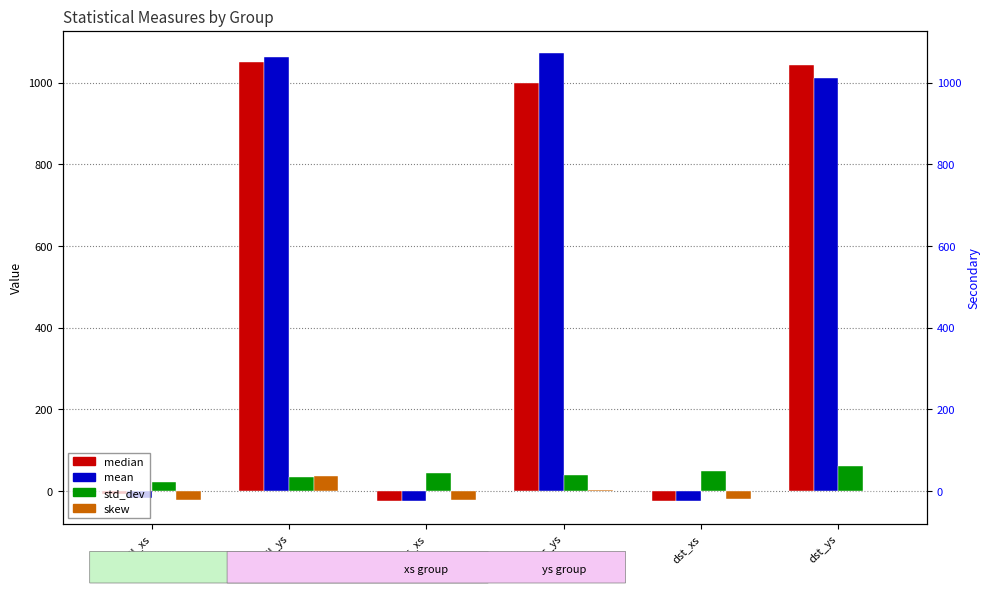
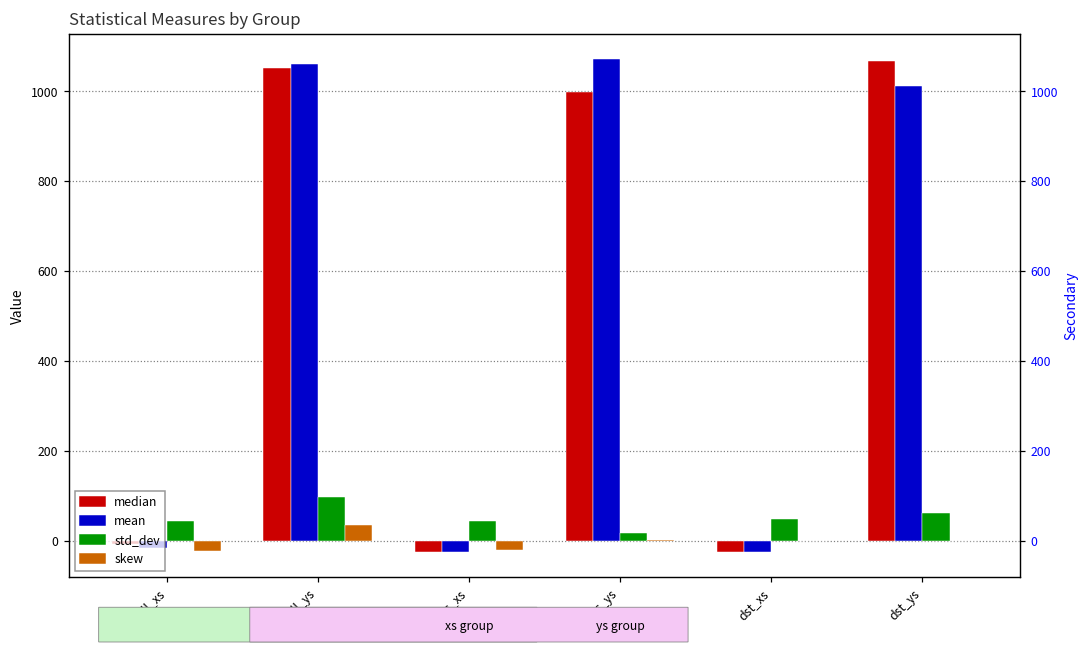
  {
    "median": {
      "all_ys": 1050,
      "src_xs": -20,
      "src_ys": 1000,
      "dst_xs": -20,
-     "dst_ys": 1040
+     "dst_ys": 1070
    },
    "mean": {
      "all_ys": 1060,
      "src_xs": -30,
      "src_ys": 1070,
      "dst_xs": -30,
      "dst_ys": 1010
    },
    "std_dev": {
-     "all_xs": 20,
-     "all_ys": 30,
+     "all_xs": 40,
+     "all_ys": 100,
      "src_xs": 40,
-     "src_ys": 40,
+     "src_ys": 20,
      "dst_xs": 50,
      "dst_ys": 60
    },
    "skew": {
      "all_xs": -20,
      "all_ys": 40,
      "src_xs": -20,
-     "dst_xs": -20,
+     "dst_xs": 0,
      "dst_ys": 0
    }
  }
